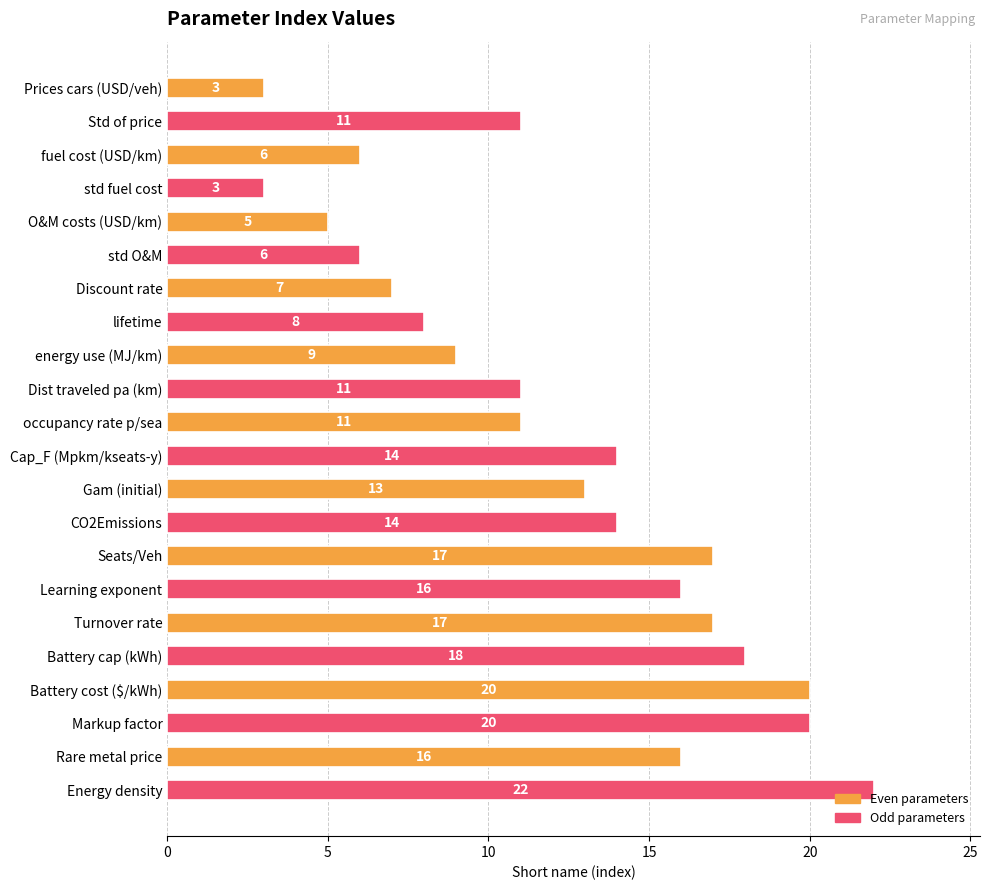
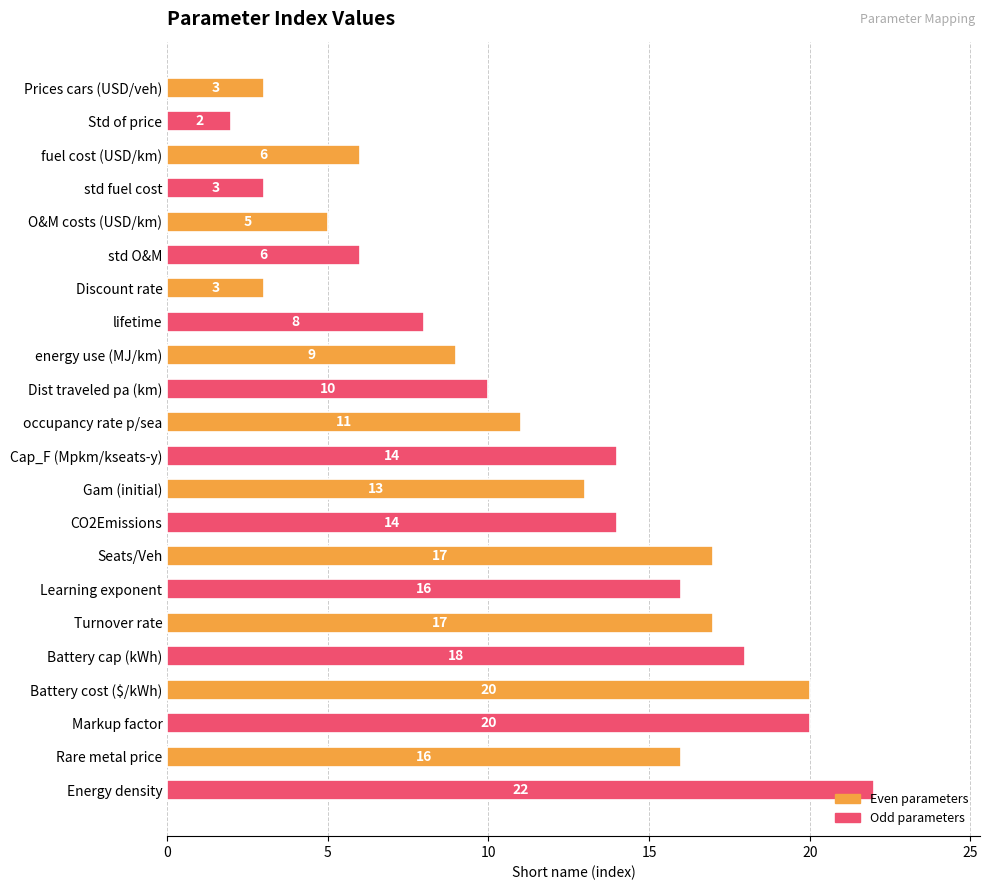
  {
    "Prices cars (USD/veh)": 3,
-   "Std of price": 11,
+   "Std of price": 2,
    "fuel cost (USD/km)": 6,
    "std fuel cost": 3,
    "O&M costs (USD/km)": 5,
    "std O&M": 6,
-   "Discount rate": 7,
+   "Discount rate": 3,
    "lifetime": 8,
    "energy use (MJ/km)": 9,
-   "Dist traveled pa (km)": 11,
+   "Dist traveled pa (km)": 10,
    "occupancy rate p/sea": 11,
    "Cap_F (Mpkm/kseats-y)": 14,
    "Gam (initial)": 13,
    "CO2Emissions": 14,
    "Seats/Veh": 17,
    "Learning exponent": 16,
    "Turnover rate": 17,
    "Battery cap (kWh)": 18,
    "Battery cost ($/kWh)": 20,
    "Markup factor": 20,
    "Rare metal price": 16,
    "Energy density": 22
  }
